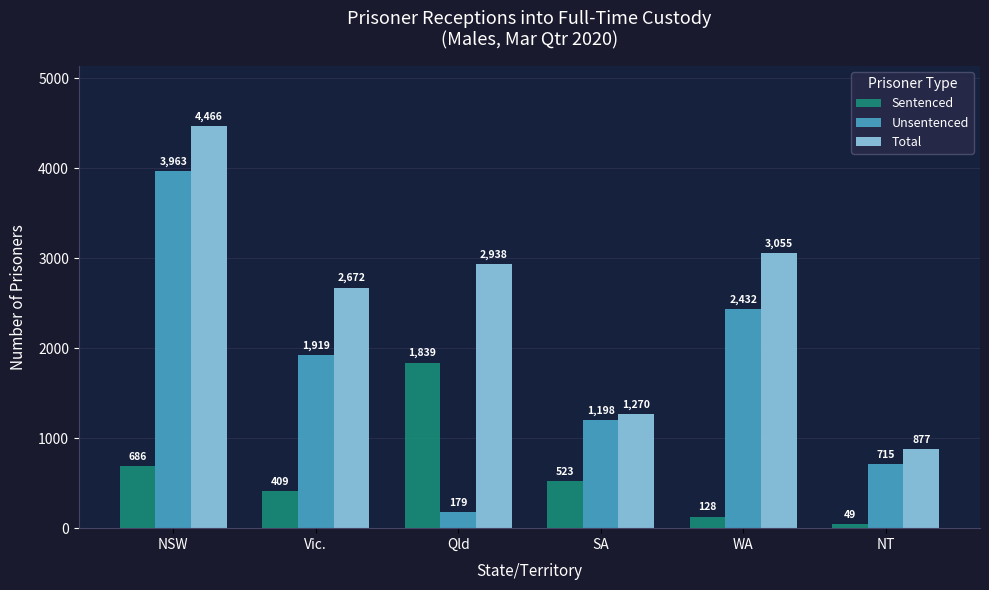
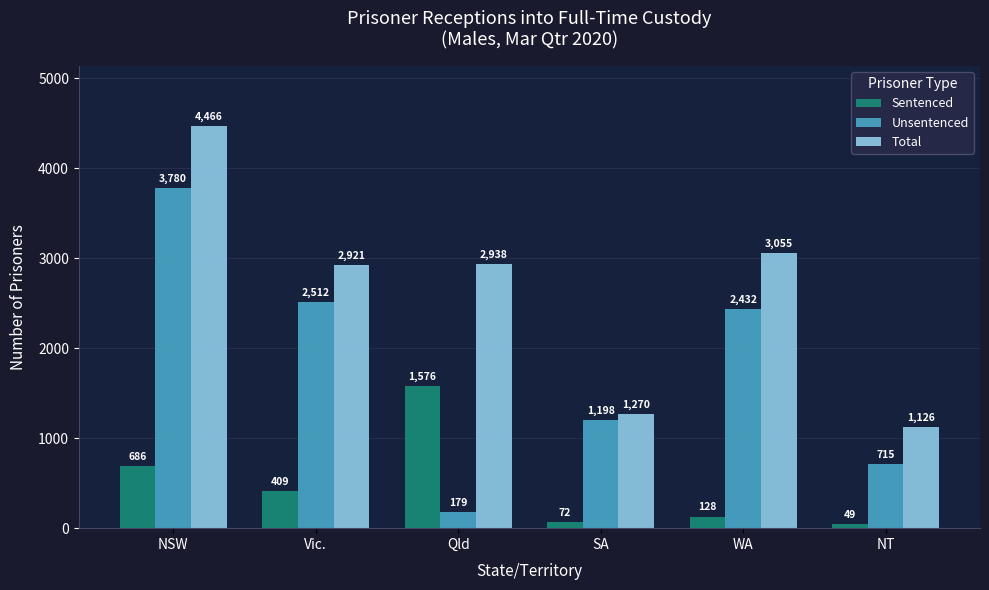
  {
    "Sentenced": {
      "NSW": "686",
      "Vic.": "409",
-     "Qld": "1,839",
-     "SA": "523",
+     "Qld": "1,576",
+     "SA": "72",
      "WA": "128",
      "NT": "49"
    },
    "Unsentenced": {
-     "NSW": "3,963",
-     "Vic.": "1,919",
+     "NSW": "3,780",
+     "Vic.": "2,512",
      "Qld": "179",
      "SA": "1,198",
      "WA": "2,432",
      "NT": "715"
    },
    "Total": {
      "NSW": "4,466",
-     "Vic.": "2,672",
+     "Vic.": "2,921",
      "Qld": "2,938",
      "SA": "1,270",
      "WA": "3,055",
-     "NT": "877"
+     "NT": "1,126"
    }
  }
